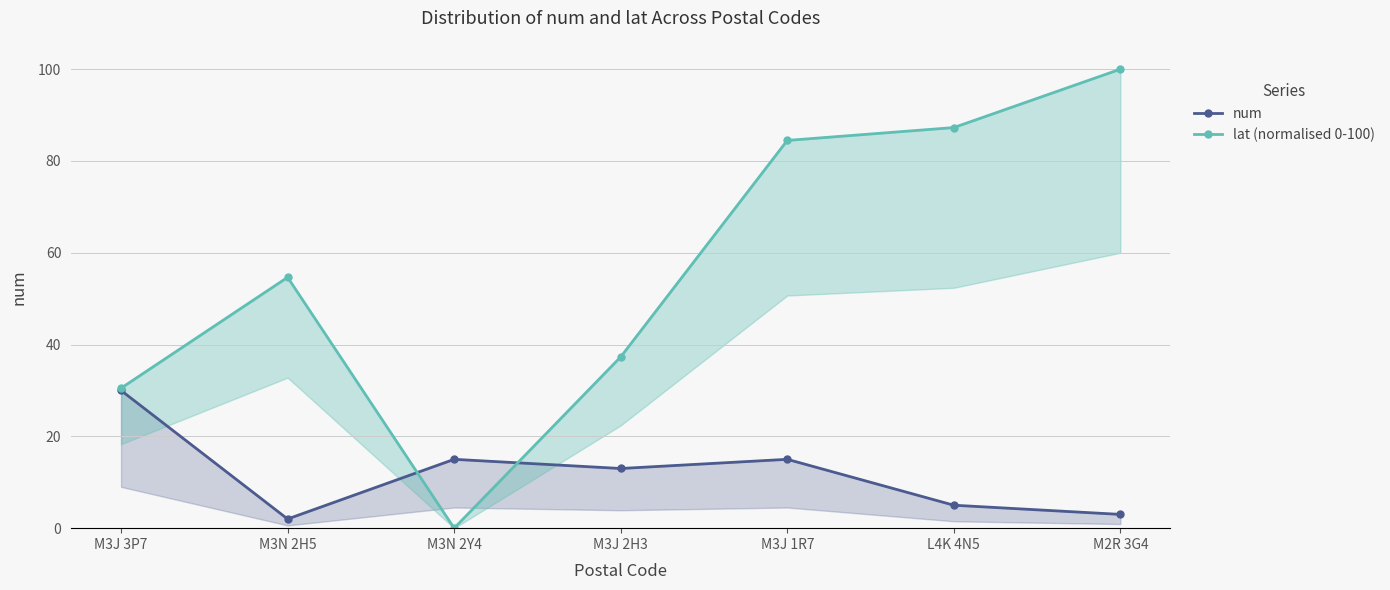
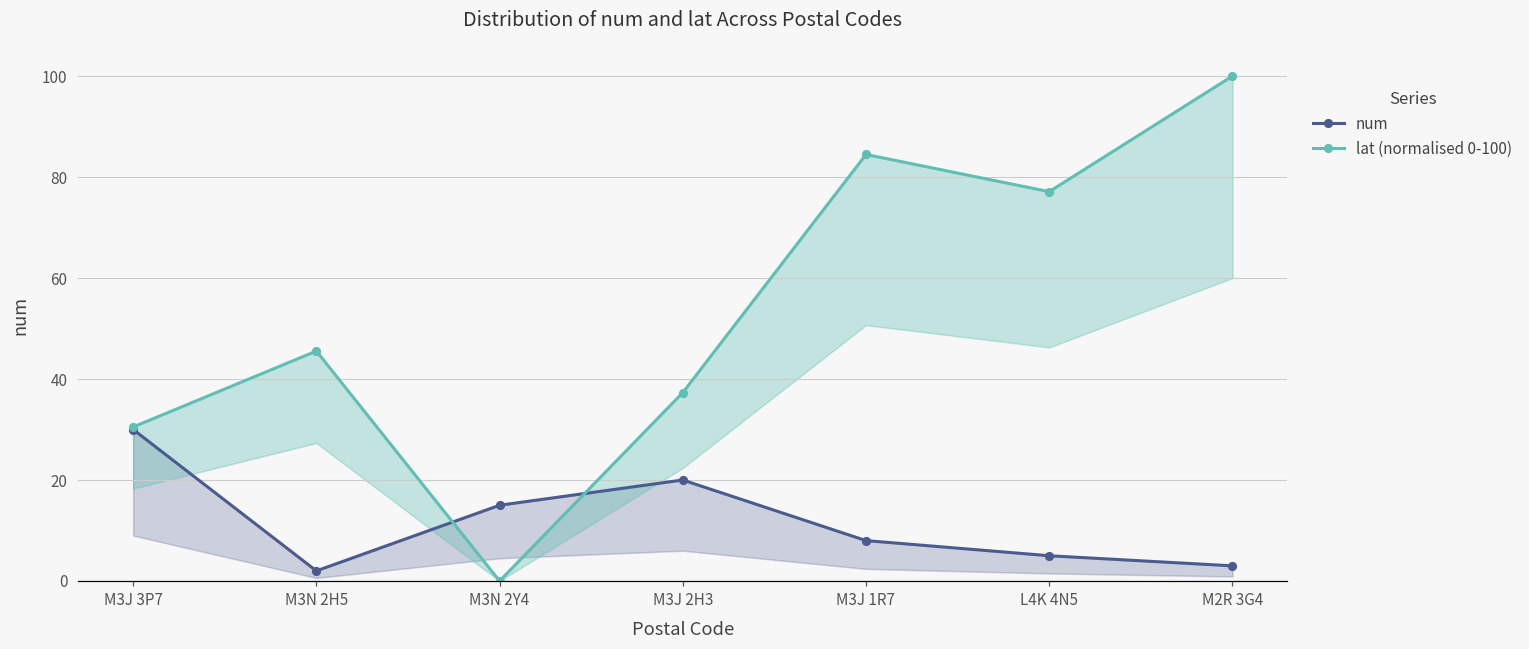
  {
    "num": {
      "M3N 2H5": 2,
      "M3N 2Y4": 15,
-     "M3J 2H3": 13,
-     "M3J 1R7": 15,
+     "M3J 2H3": 20,
+     "M3J 1R7": 8,
      "L4K 4N5": 5,
      "M2R 3G4": 3
    },
    "lat (normalised 0-100)": {
-     "M3N 2H5": 55,
+     "M3N 2H5": 46,
      "M3N 2Y4": 0,
      "M3J 2H3": 37,
      "M3J 1R7": 84,
-     "L4K 4N5": 87,
+     "L4K 4N5": 77,
      "M2R 3G4": 100
    }
  }
